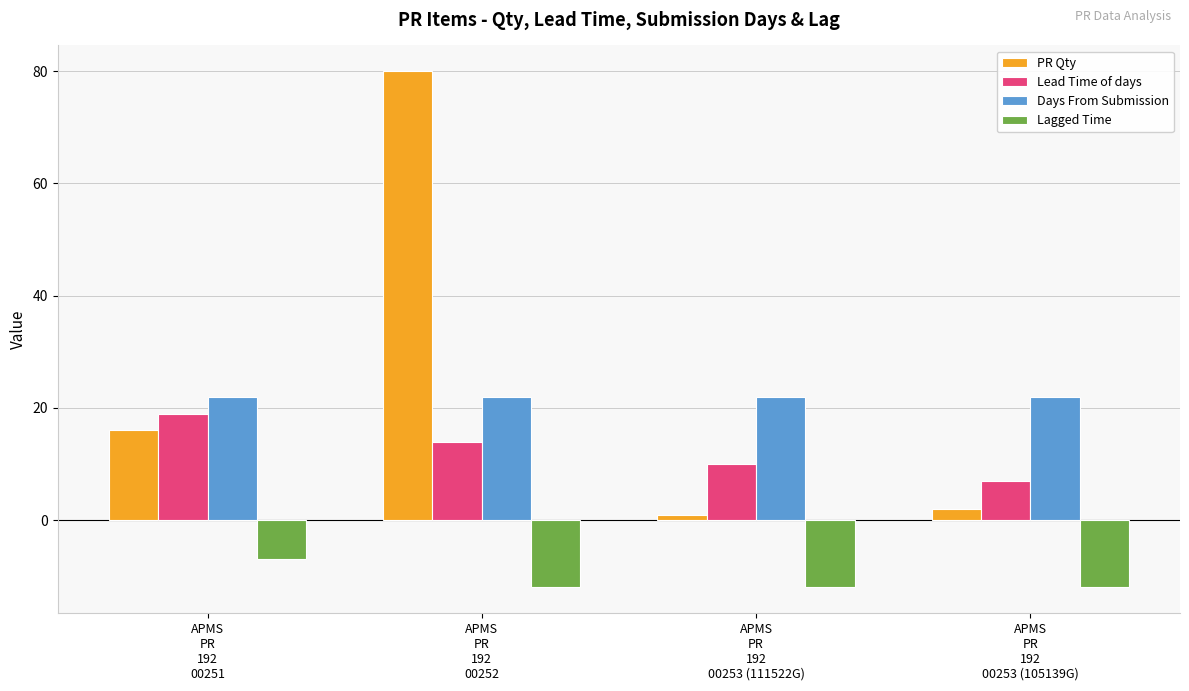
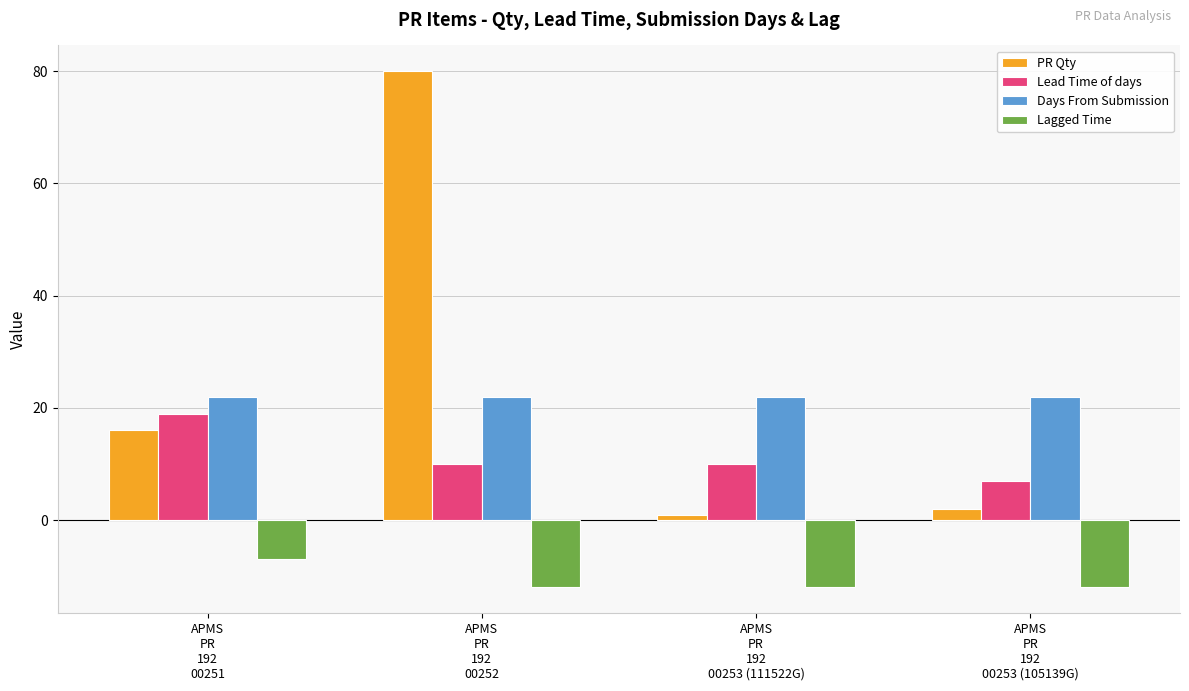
  {
    "PR Qty": {
      "APMS PR 192 00251": 16,
      "APMS PR 192 00252": 80,
      "APMS PR 192 00253 (111522G)": 1,
      "APMS PR 192 00253 (105139G)": 2
    },
    "Lead Time of days": {
      "APMS PR 192 00251": 19,
-     "APMS PR 192 00252": 14,
+     "APMS PR 192 00252": 10,
      "APMS PR 192 00253 (111522G)": 10,
      "APMS PR 192 00253 (105139G)": 7
    },
    "Days From Submission": {
      "APMS PR 192 00251": 22,
      "APMS PR 192 00252": 22,
      "APMS PR 192 00253 (111522G)": 22,
      "APMS PR 192 00253 (105139G)": 22
    },
    "Lagged Time": {
      "APMS PR 192 00251": -7,
      "APMS PR 192 00252": -12,
      "APMS PR 192 00253 (111522G)": -12,
      "APMS PR 192 00253 (105139G)": -12
    }
  }
